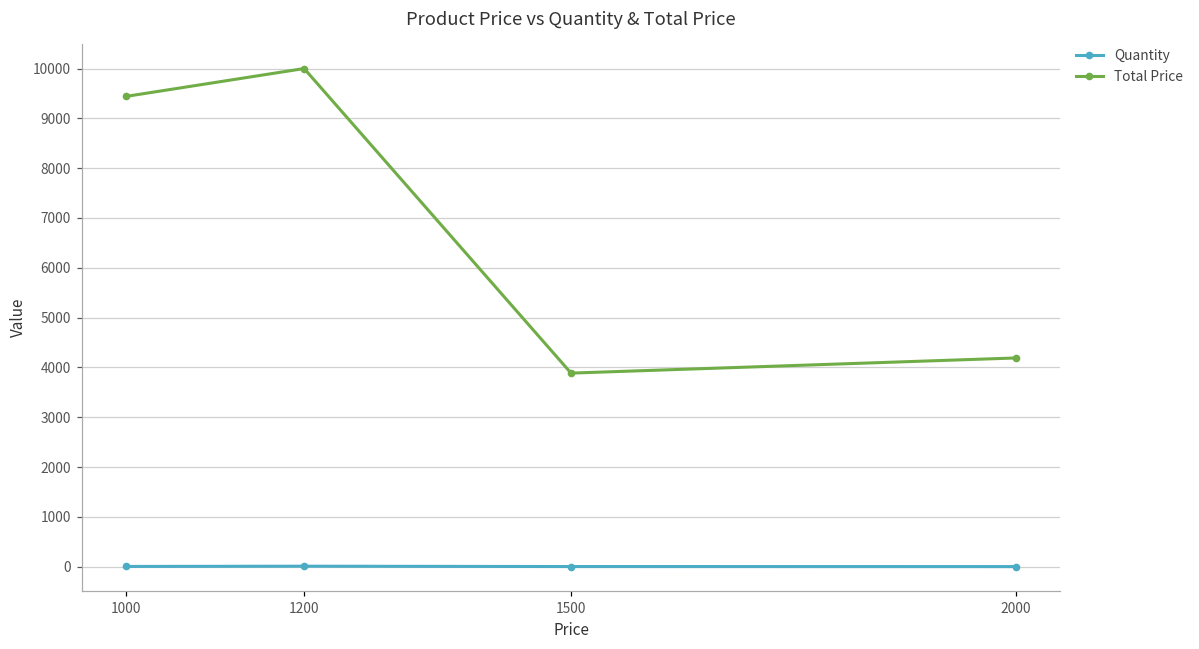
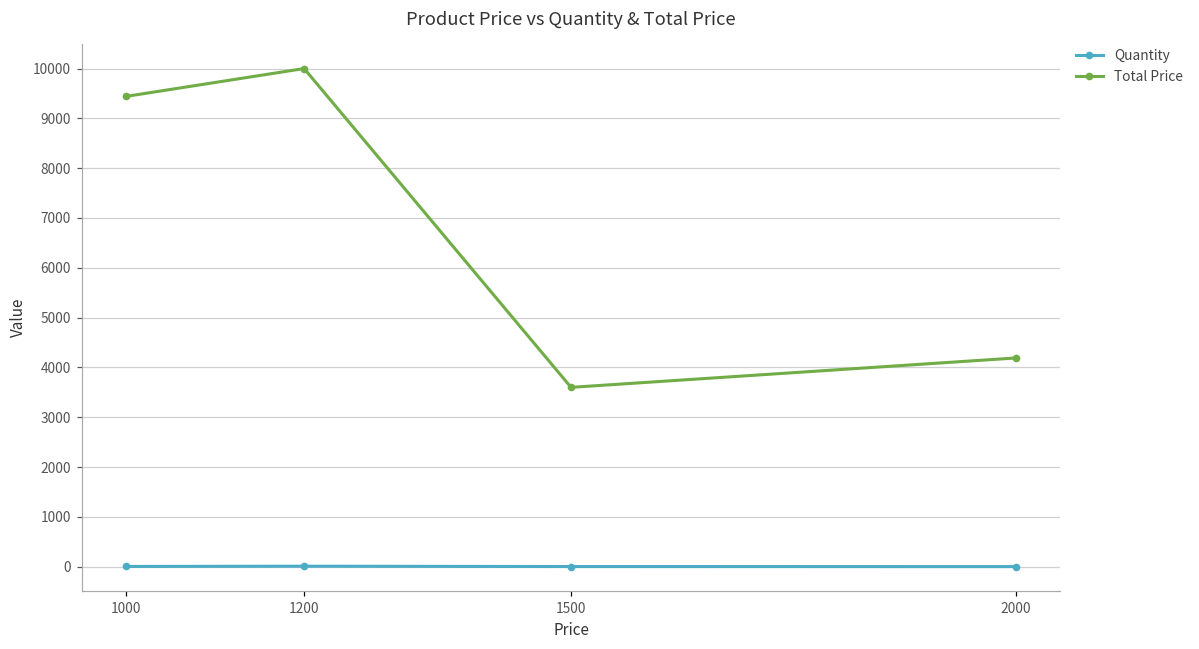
  {
    "Quantity": {
      "1000": 0,
      "1200": 0,
      "1500": 0,
      "2000": 0
    },
    "Total Price": {
      "1000": 9400,
      "1200": 10000,
-     "1500": 3900,
+     "1500": 3600,
      "2000": 4200
    }
  }
